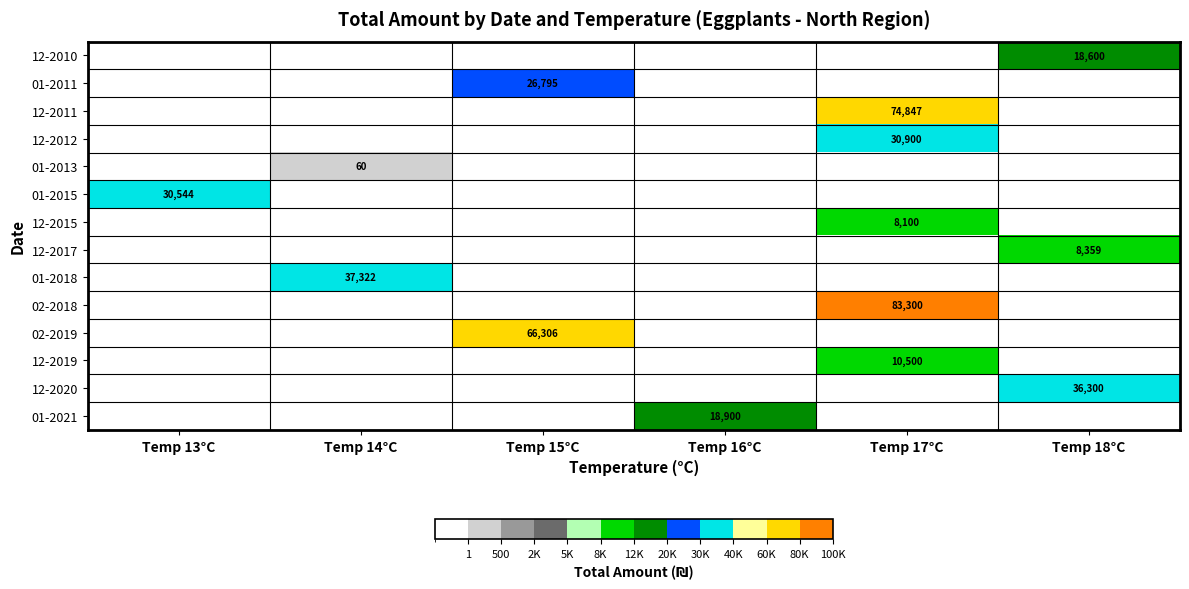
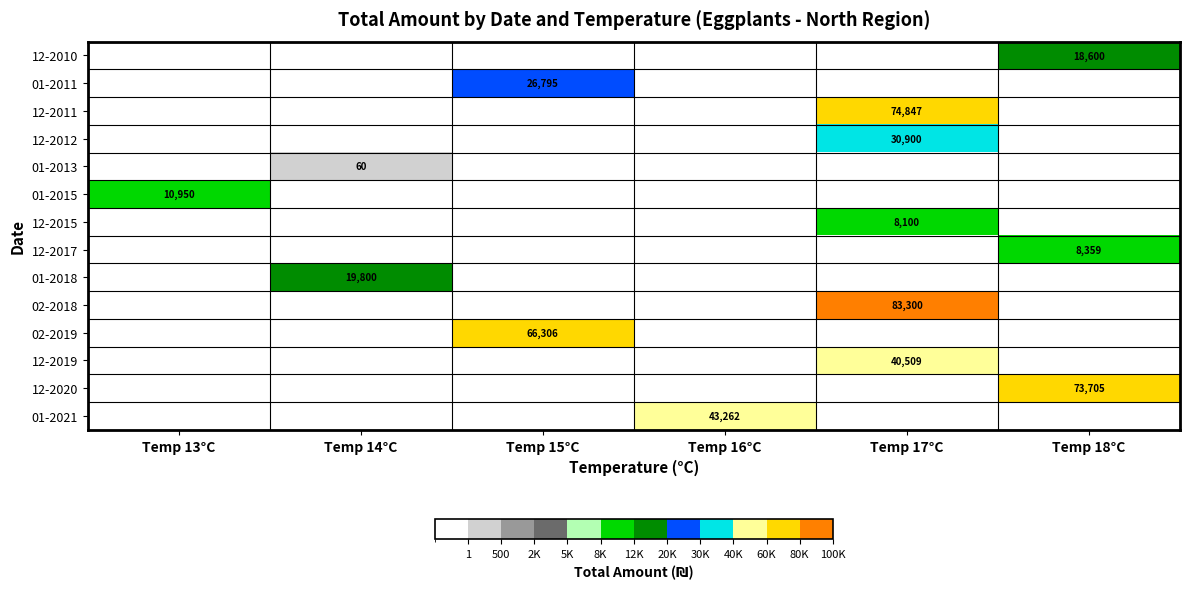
  {
    "12-2010": {
      "Temp 18°C": "18,600"
    },
    "01-2011": {
      "Temp 15°C": "26,795"
    },
    "12-2011": {
      "Temp 17°C": "74,847"
    },
    "12-2012": {
      "Temp 17°C": "30,900"
    },
    "01-2013": {
      "Temp 14°C": "60"
    },
    "01-2015": {
-     "Temp 13°C": "30,544"
+     "Temp 13°C": "10,950"
    },
    "12-2015": {
      "Temp 17°C": "8,100"
    },
    "12-2017": {
      "Temp 18°C": "8,359"
    },
    "01-2018": {
-     "Temp 14°C": "37,322"
+     "Temp 14°C": "19,800"
    },
    "02-2018": {
      "Temp 17°C": "83,300"
    },
    "02-2019": {
      "Temp 15°C": "66,306"
    },
    "12-2019": {
-     "Temp 17°C": "10,500"
+     "Temp 17°C": "40,509"
    },
    "12-2020": {
-     "Temp 18°C": "36,300"
+     "Temp 18°C": "73,705"
    },
    "01-2021": {
-     "Temp 16°C": "18,900"
+     "Temp 16°C": "43,262"
    }
  }
